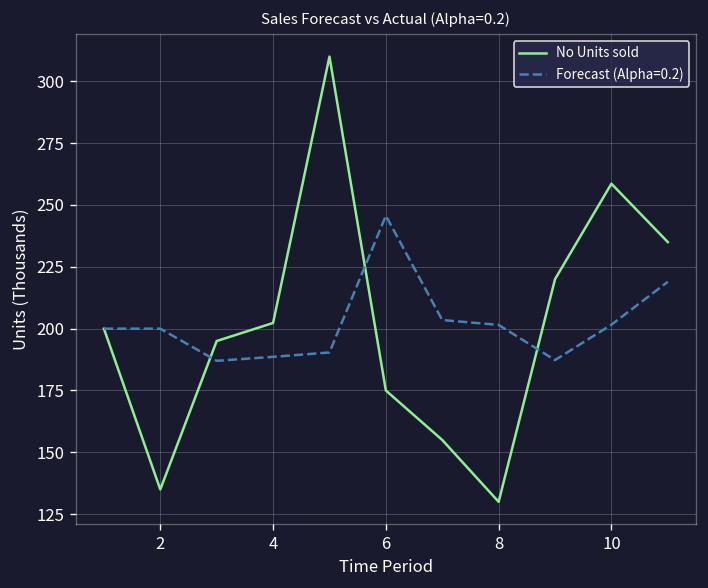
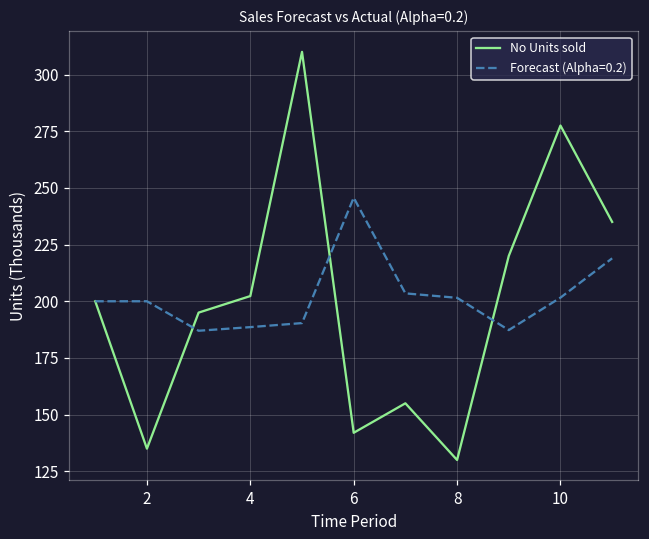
  {
    "No Units sold": {
      "2": 135,
      "4": 202,
-     "6": 175,
+     "6": 142,
      "8": 130,
-     "10": 259
+     "10": 278
    },
    "Forecast (Alpha=0.2)": {
      "2": 200,
      "4": 189,
      "6": 246,
      "8": 202,
      "10": 202
    }
  }
